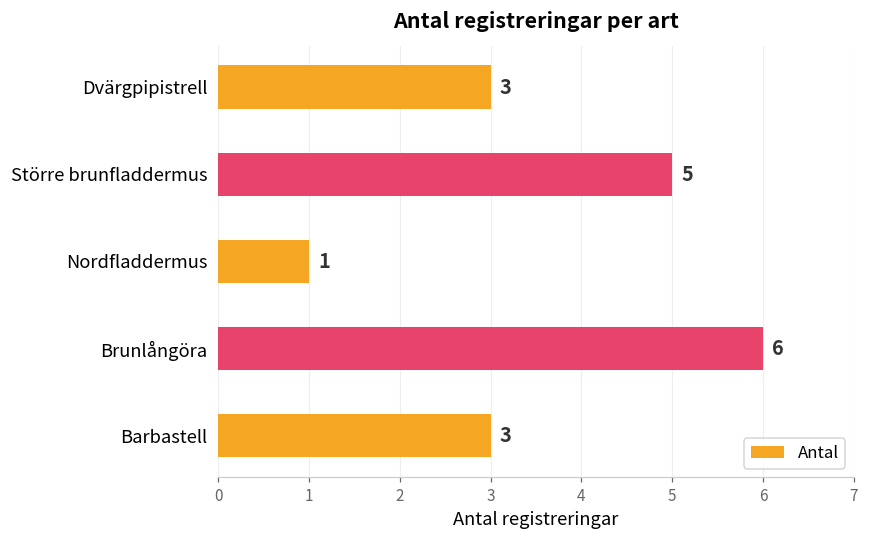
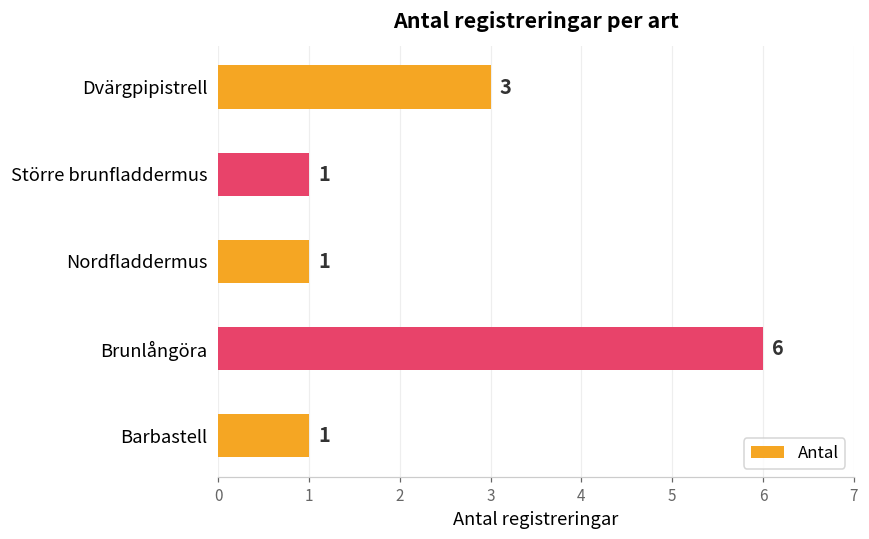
  {
    "Dvärgpipistrell": 3,
-   "Större brunfladdermus": 5,
+   "Större brunfladdermus": 1,
    "Nordfladdermus": 1,
    "Brunlångöra": 6,
-   "Barbastell": 3
+   "Barbastell": 1
  }
